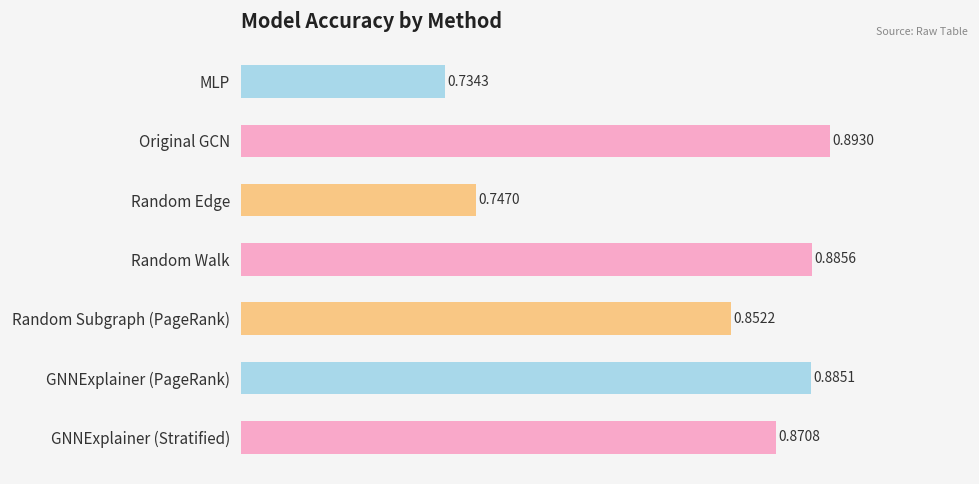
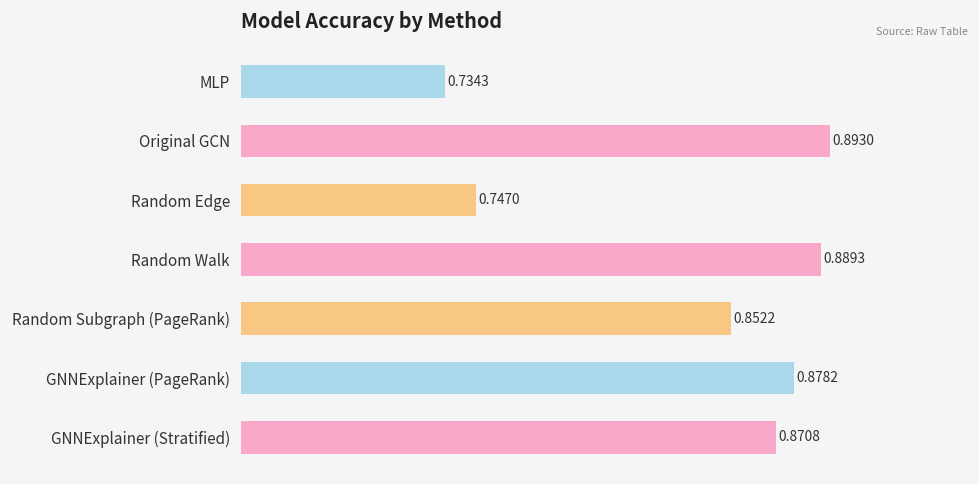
  {
    "MLP": 0.7343,
    "Original GCN": 0.8930,
    "Random Edge": 0.7470,
-   "Random Walk": 0.8856,
+   "Random Walk": 0.8893,
    "Random Subgraph (PageRank)": 0.8522,
-   "GNNExplainer (PageRank)": 0.8851,
+   "GNNExplainer (PageRank)": 0.8782,
    "GNNExplainer (Stratified)": 0.8708
  }
